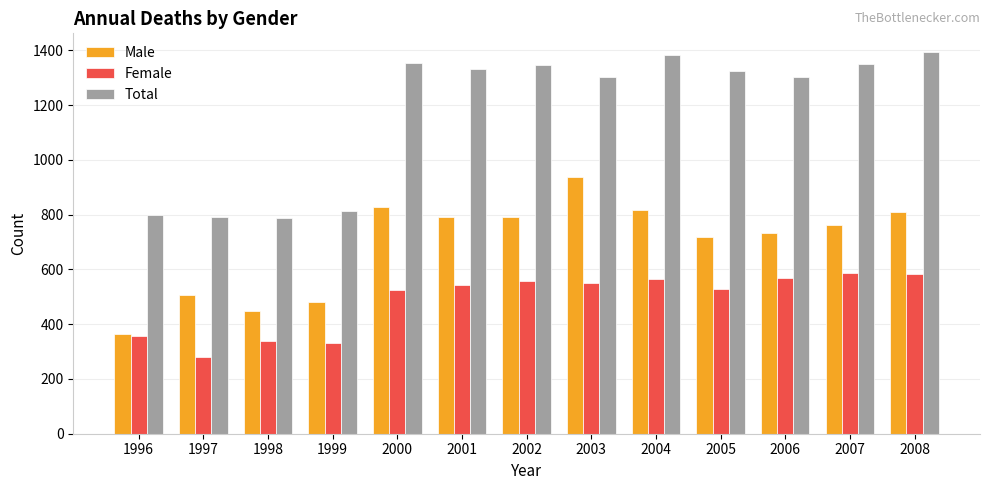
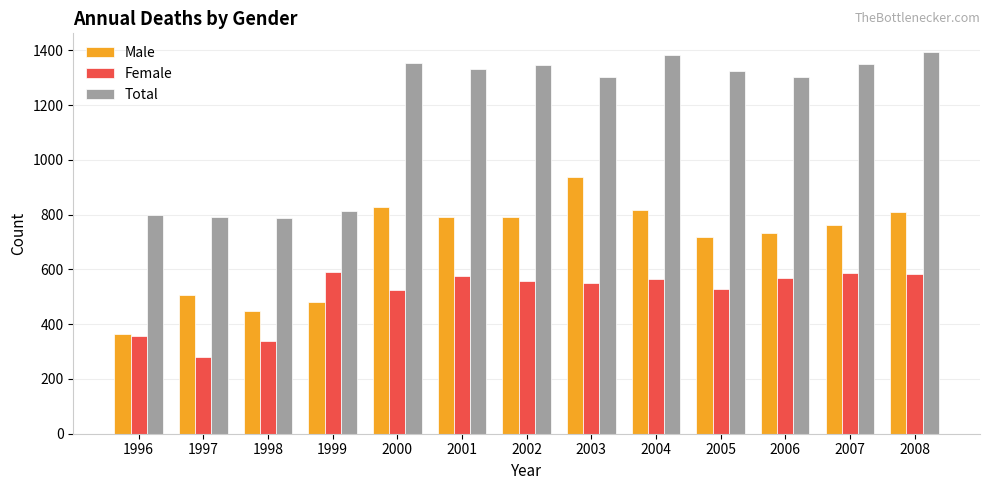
  {
    "Male": {
      "1996": 360,
      "1997": 510,
      "1998": 450,
      "1999": 480,
      "2000": 830,
      "2001": 790,
      "2002": 790,
      "2003": 940,
      "2004": 820,
      "2005": 720,
      "2006": 730,
      "2007": 760,
      "2008": 810
    },
    "Female": {
      "1996": 360,
      "1997": 280,
      "1998": 340,
-     "1999": 330,
+     "1999": 590,
      "2000": 530,
-     "2001": 540,
+     "2001": 580,
      "2002": 560,
      "2003": 550,
      "2004": 570,
      "2005": 530,
      "2006": 570,
      "2007": 590,
      "2008": 580
    },
    "Total": {
      "1996": 800,
      "1997": 790,
      "1998": 790,
      "1999": 810,
      "2000": 1360,
      "2001": 1330,
      "2002": 1350,
      "2003": 1300,
      "2004": 1390,
      "2005": 1330,
      "2006": 1300,
      "2007": 1350,
      "2008": 1390
    }
  }
